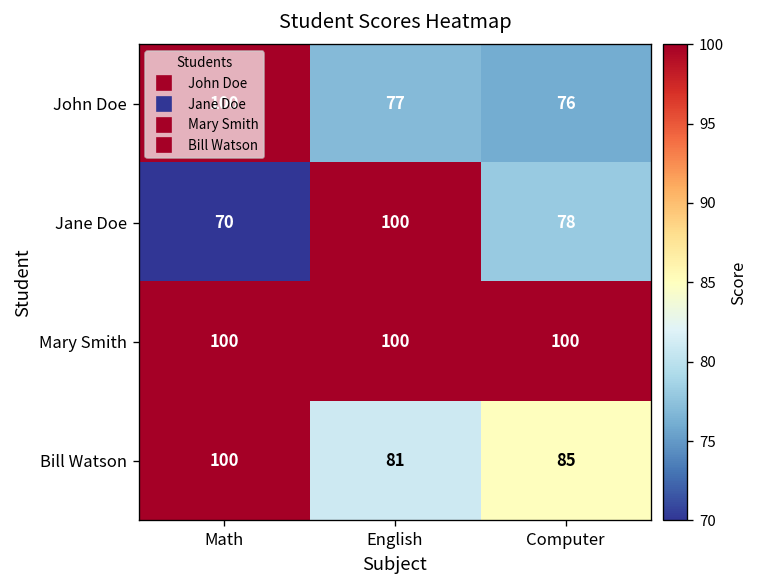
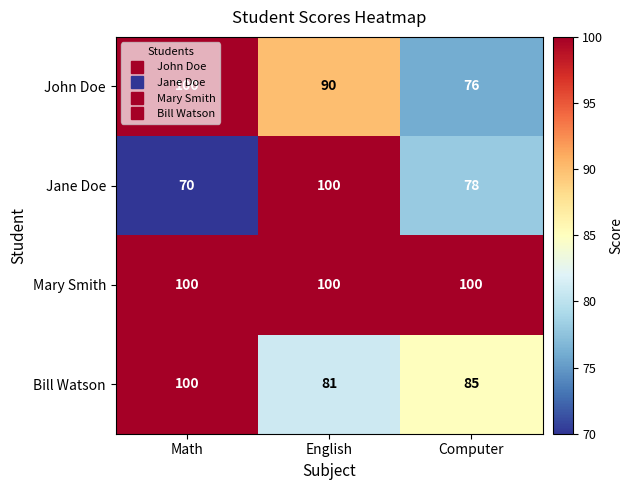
  {
    "John Doe": {
-     "English": 77,
+     "English": 90,
      "Computer": 76
    },
    "Jane Doe": {
      "Math": 70,
      "English": 100,
      "Computer": 78
    },
    "Mary Smith": {
      "Math": 100,
      "English": 100,
      "Computer": 100
    },
    "Bill Watson": {
      "Math": 100,
      "English": 81,
      "Computer": 85
    }
  }
